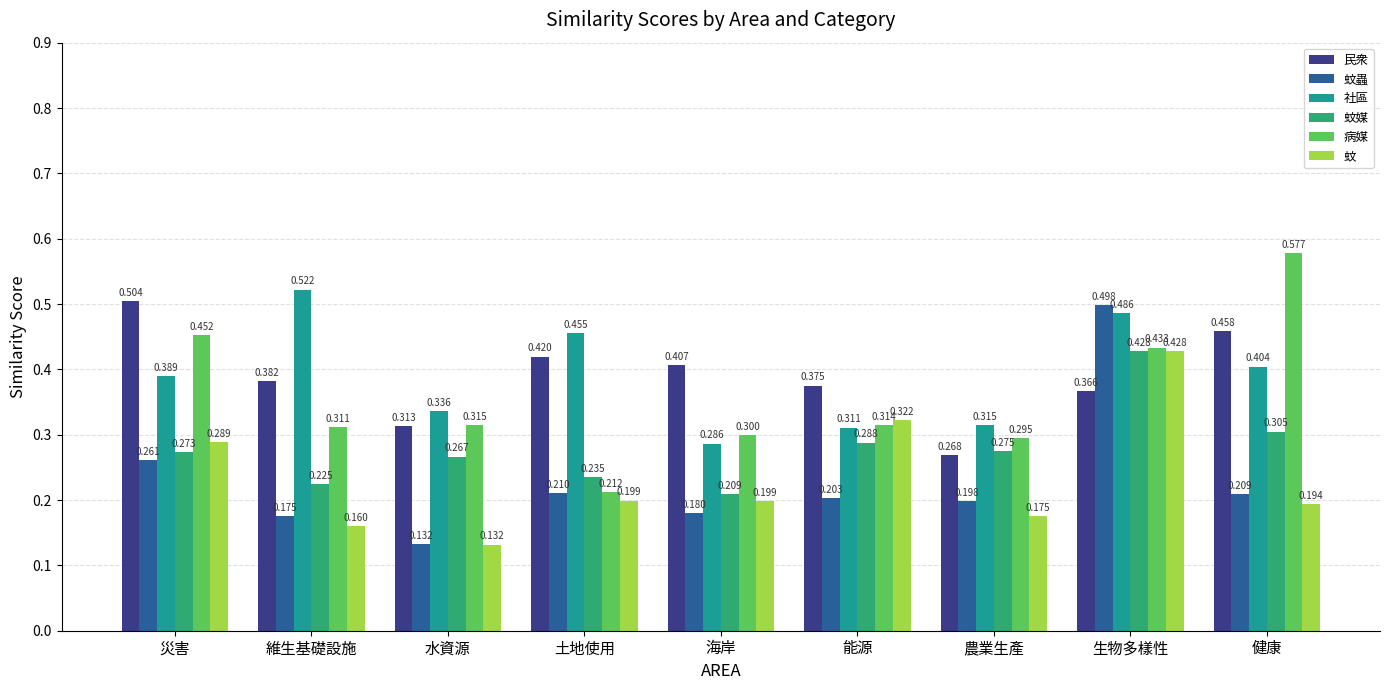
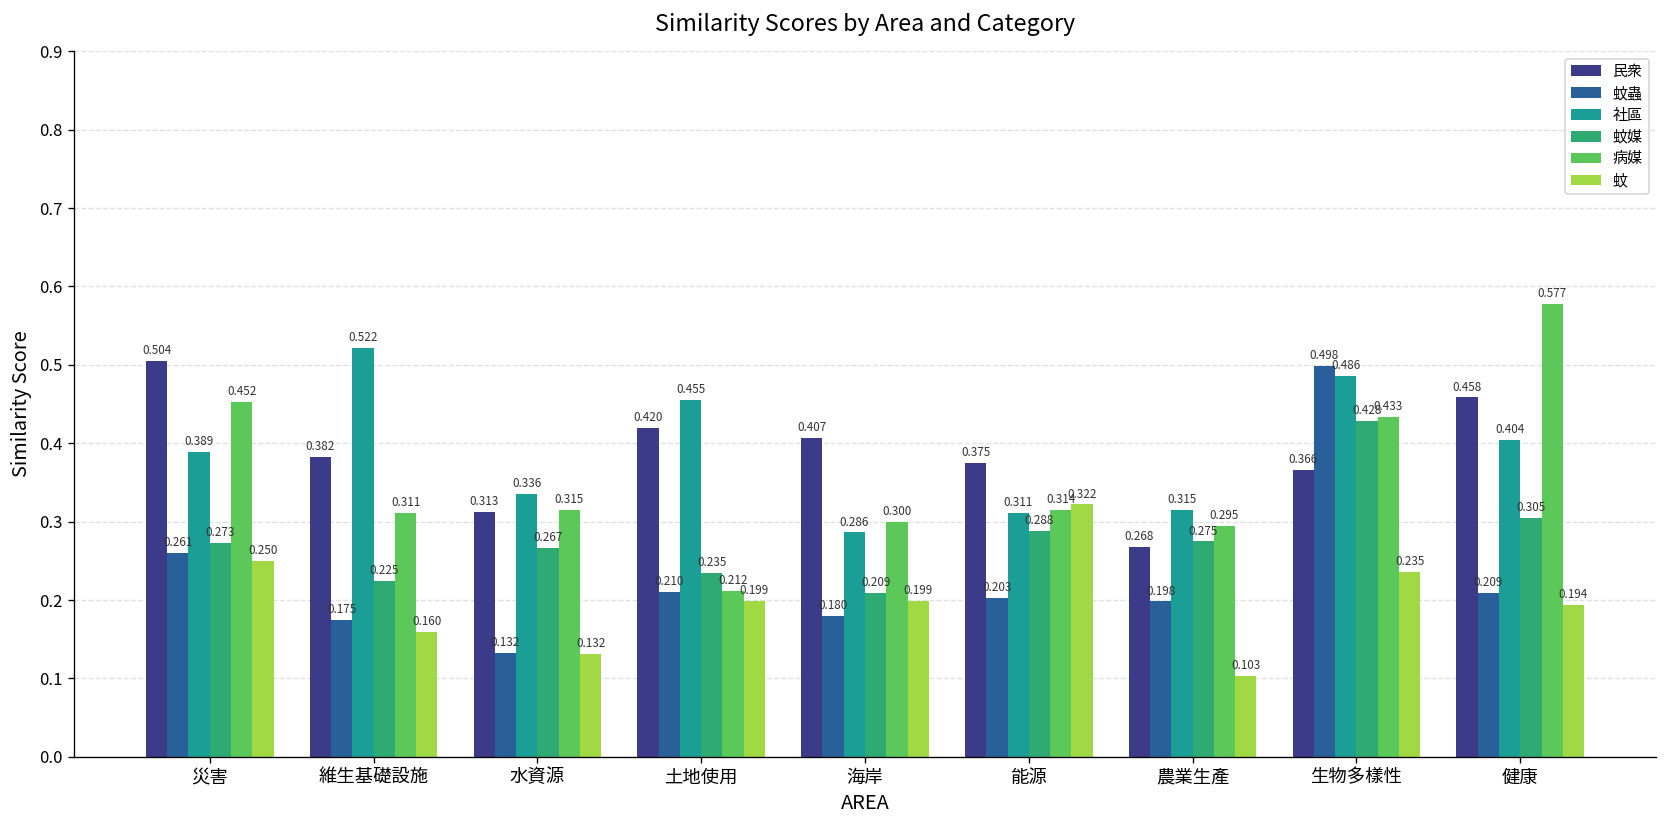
  {
    "蚊": {
-     "災害": 0.289,
+     "災害": 0.250,
      "維生基礎設施": 0.160,
      "水資源": 0.132,
      "土地使用": 0.199,
      "海岸": 0.199,
      "能源": 0.322,
-     "農業生產": 0.175,
-     "生物多樣性": 0.428,
+     "農業生產": 0.103,
+     "生物多樣性": 0.235,
      "健康": 0.194
    }
  }
